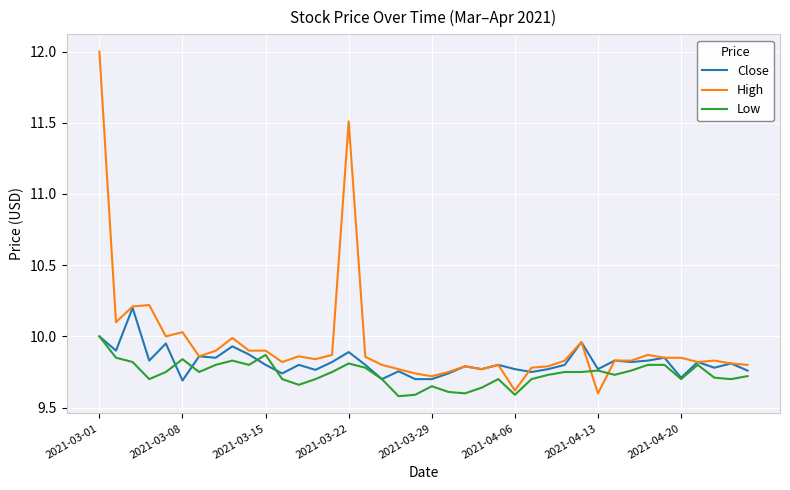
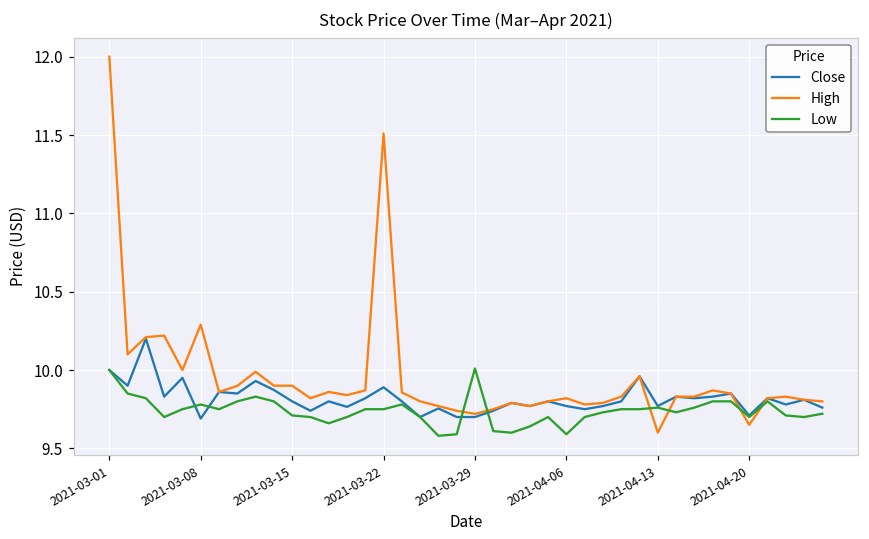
  {
    "Close": {
      "2021-03-08": 9.69,
      "2021-03-15": 9.80,
      "2021-03-22": 9.89,
      "2021-03-29": 9.70,
      "2021-04-06": 9.77
    },
    "High": {
      "2021-03-01": 12.00,
-     "2021-03-08": 10.03,
+     "2021-03-08": 10.29,
      "2021-03-15": 9.90,
      "2021-03-22": 11.51,
      "2021-03-29": 9.72,
-     "2021-04-06": 9.62,
+     "2021-04-06": 9.82,
      "2021-04-13": 9.60,
-     "2021-04-20": 9.85
+     "2021-04-20": 9.65
    },
    "Low": {
-     "2021-03-08": 9.84,
-     "2021-03-15": 9.87,
-     "2021-03-22": 9.81,
-     "2021-03-29": 9.65,
+     "2021-03-08": 9.78,
+     "2021-03-15": 9.71,
+     "2021-03-22": 9.75,
+     "2021-03-29": 10.01,
      "2021-04-06": 9.59
    }
  }
